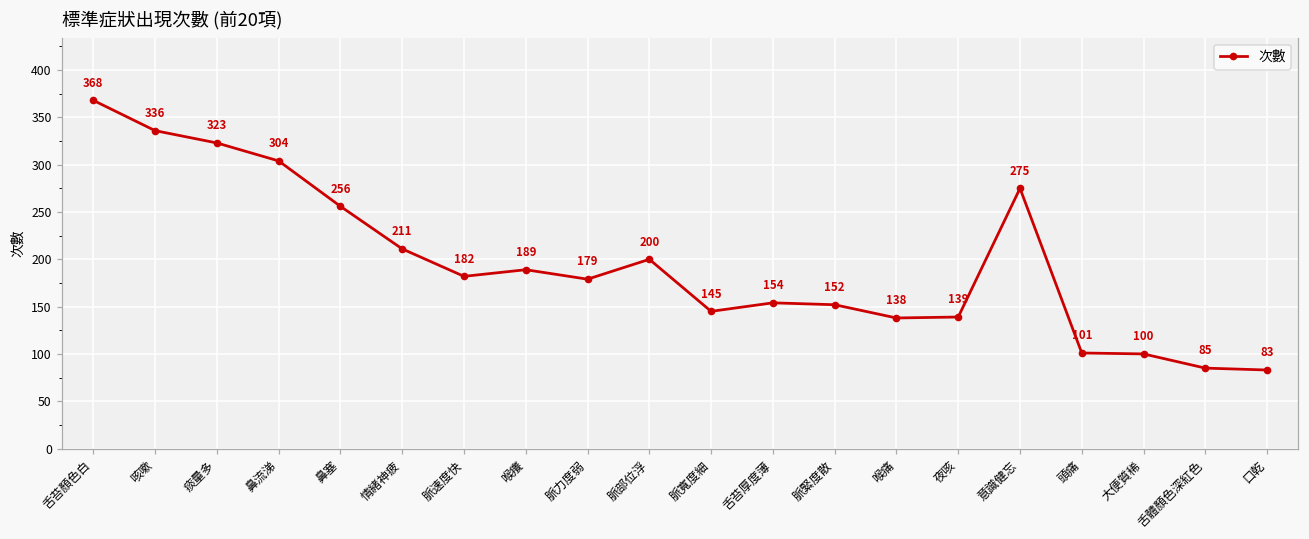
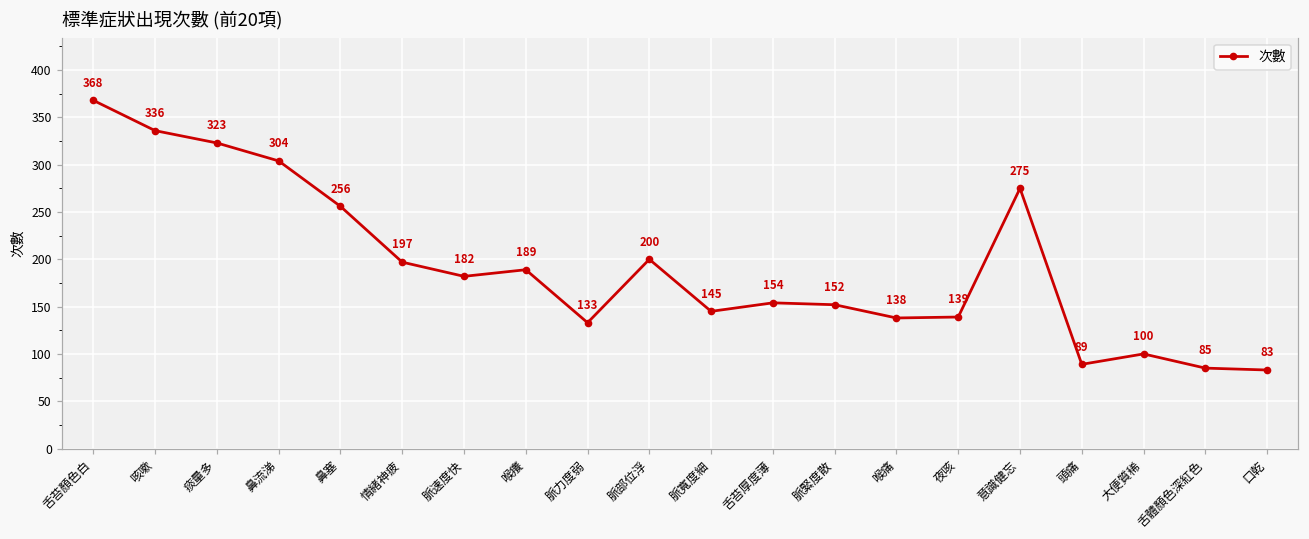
  {
    "舌苔顏色白": 368,
    "咳嗽": 336,
    "痰量多": 323,
    "鼻流涕": 304,
    "鼻塞": 256,
-   "情緒神疲": 211,
+   "情緒神疲": 197,
    "脈速度快": 182,
    "喉癢": 189,
-   "脈力度弱": 179,
+   "脈力度弱": 133,
    "脈部位浮": 200,
    "脈寬度細": 145,
    "舌苔厚度薄": 154,
    "脈緊度散": 152,
    "喉痛": 138,
    "夜咳": 139,
    "意識健忘": 275,
-   "頭痛": 101,
+   "頭痛": 89,
    "大便質稀": 100,
    "舌體顏色深紅色": 85,
    "口乾": 83
  }
